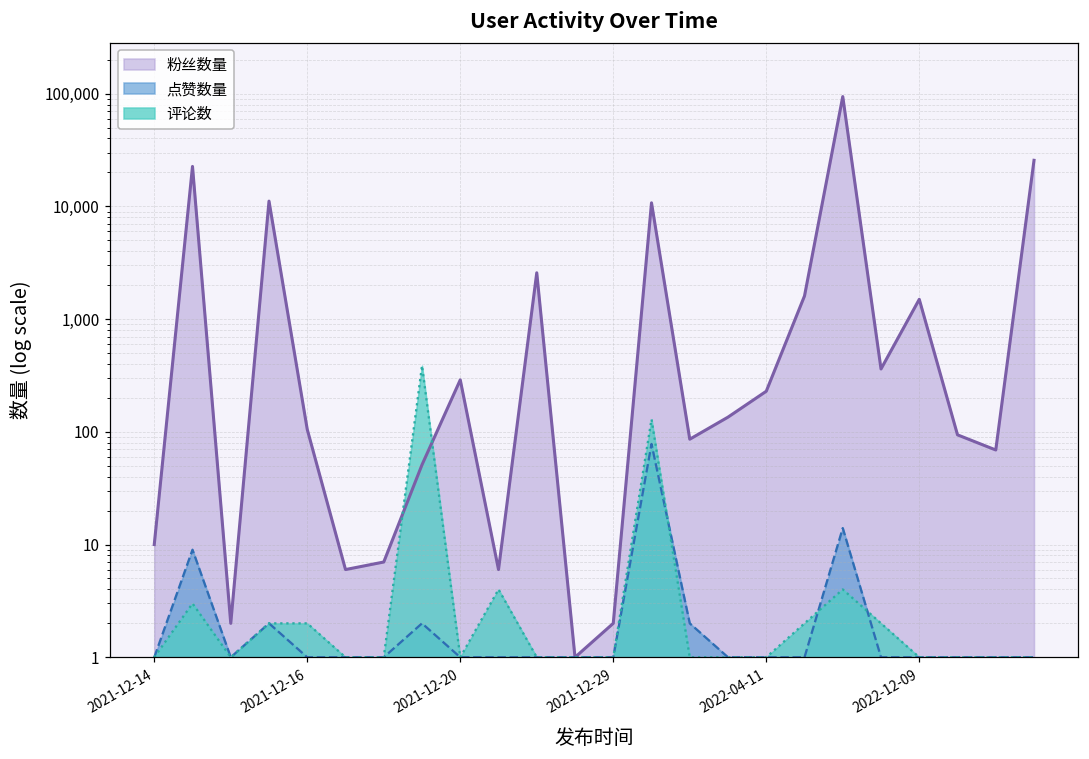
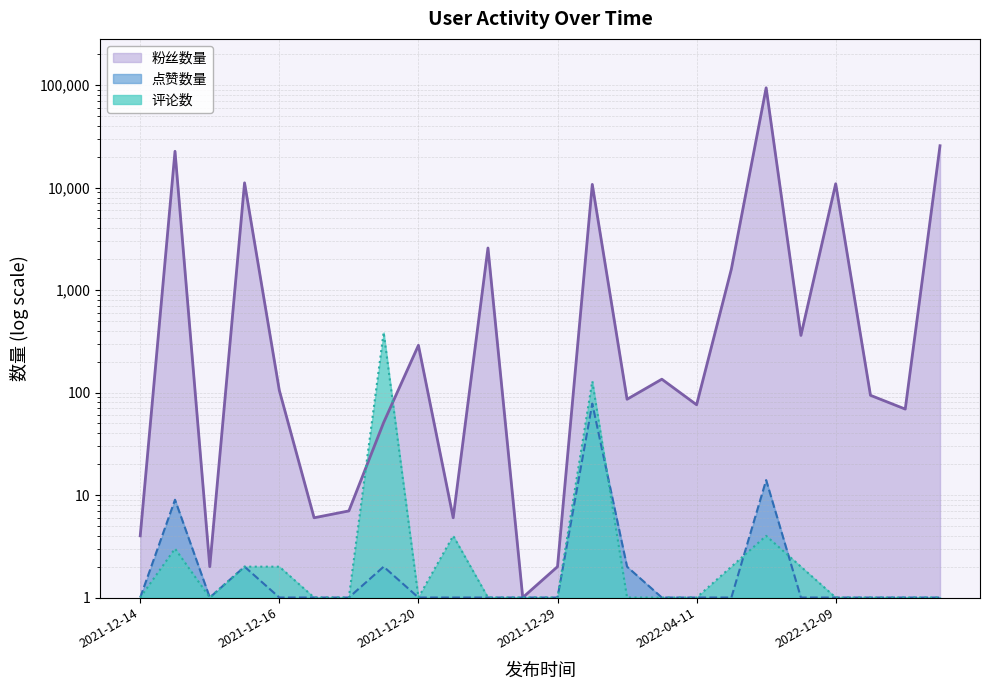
  {
    "粉丝数量": {
-     "2021-12-14": "10",
+     "2021-12-14": "4",
      "2021-12-20": "290",
      "2021-12-29": "2",
-     "2022-04-11": "230",
-     "2022-12-09": "1,500"
+     "2022-04-11": "80",
+     "2022-12-09": "11,000"
    }
  }
